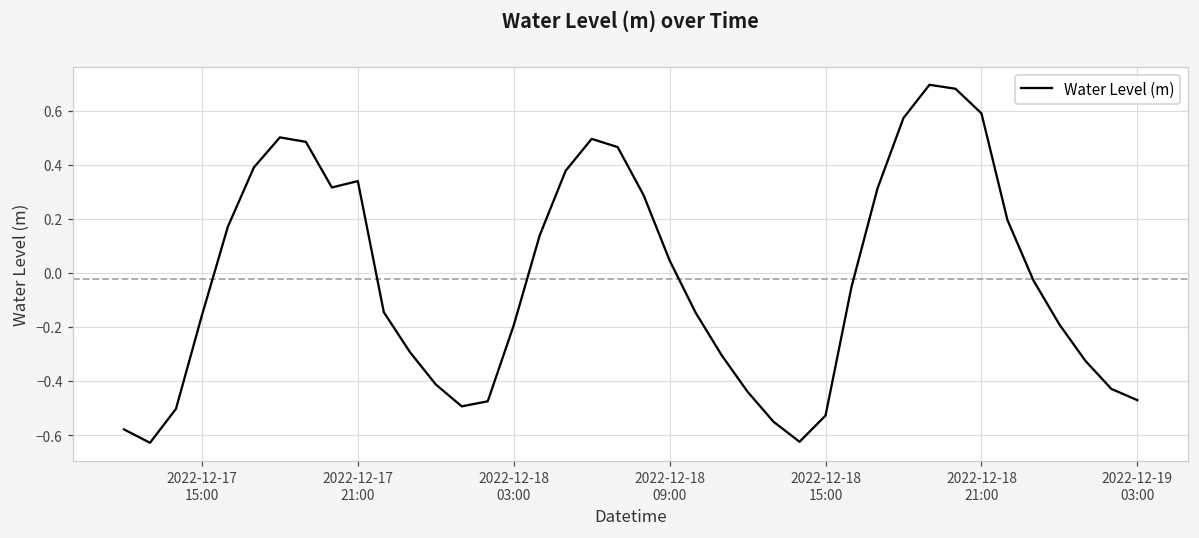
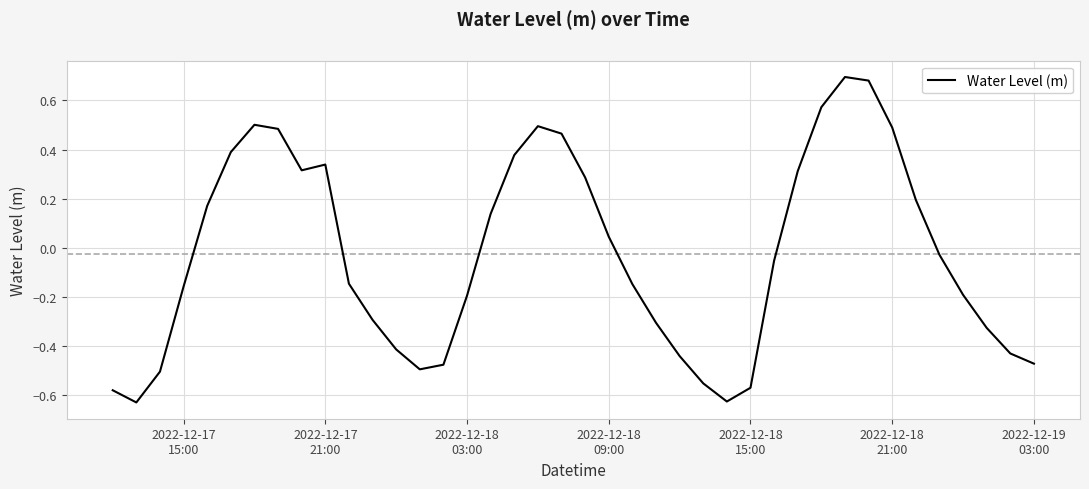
  {
    "2022-12-17 15:00": -0.16,
    "2022-12-17 21:00": 0.34,
    "2022-12-18 03:00": -0.19,
    "2022-12-18 09:00": 0.05,
-   "2022-12-18 15:00": -0.53,
-   "2022-12-18 21:00": 0.59,
+   "2022-12-18 15:00": -0.57,
+   "2022-12-18 21:00": 0.49,
    "2022-12-19 03:00": -0.47
  }
